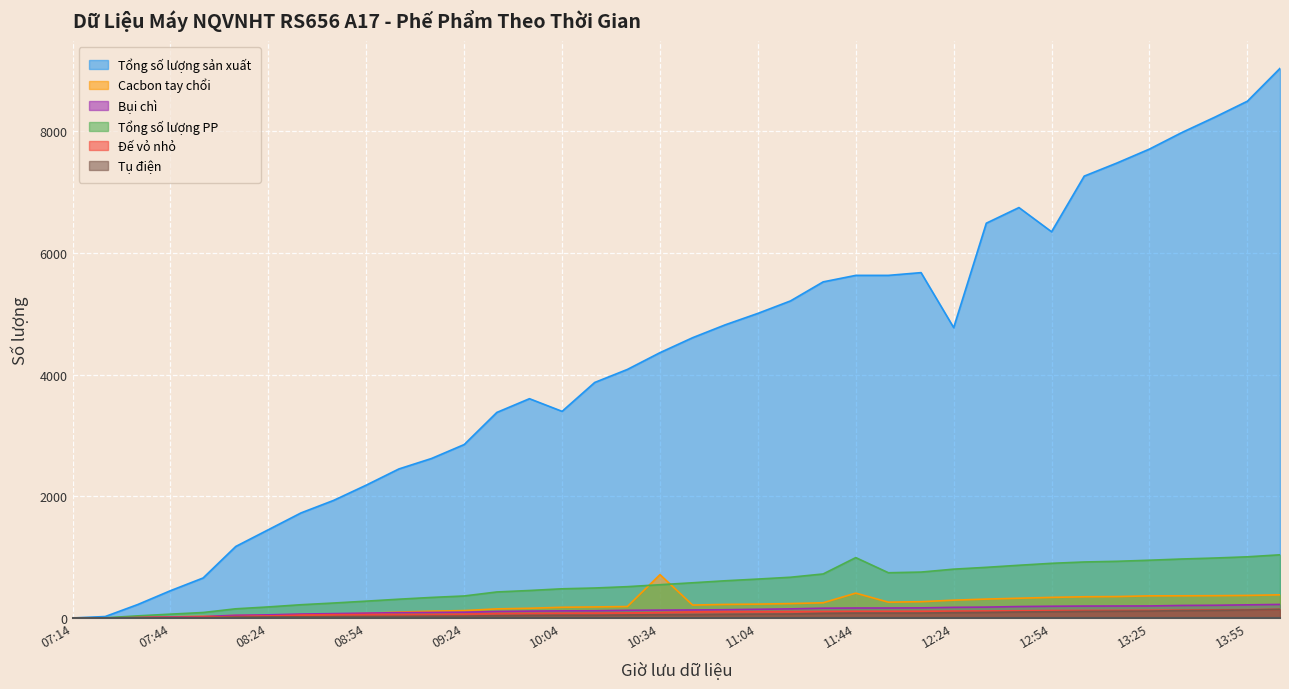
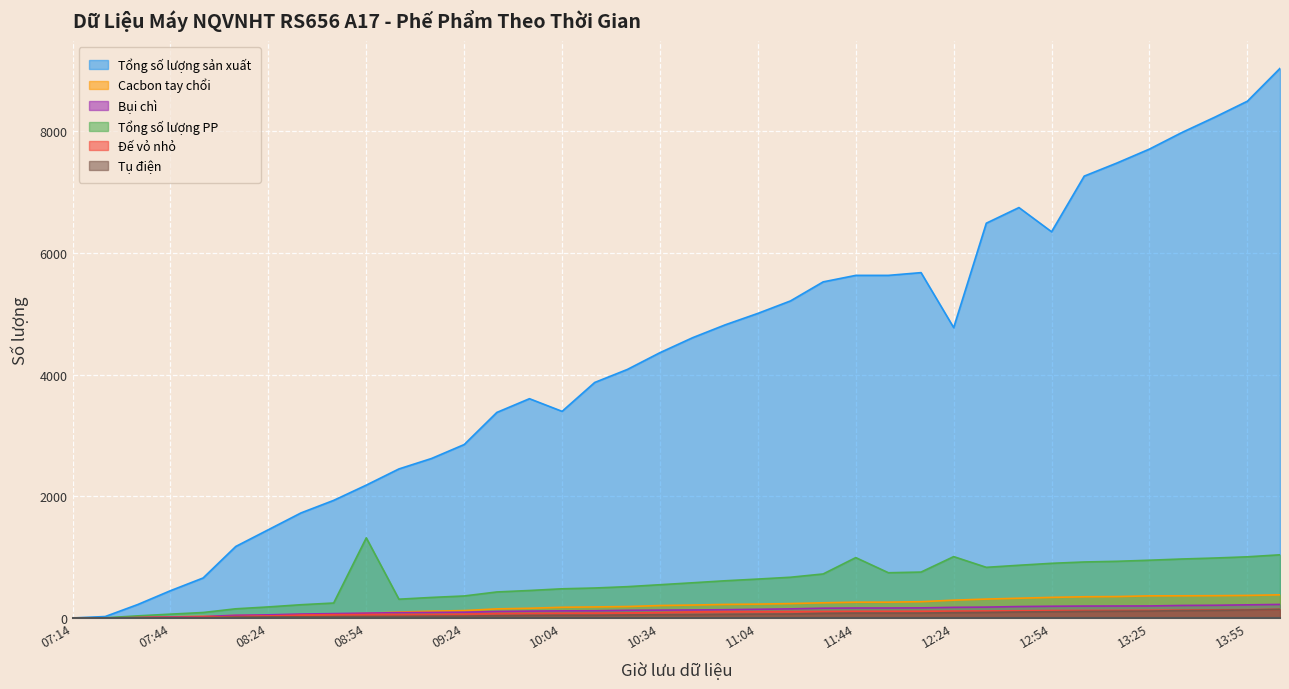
  {
    "Tổng số lượng sản xuất": {
      "07:44": 400,
      "08:24": 1500,
      "08:54": 2200,
      "09:24": 2900,
      "10:04": 3400,
      "10:34": 4400,
      "11:04": 5000,
      "11:44": 5600,
      "12:24": 4800,
      "12:54": 6400,
      "13:25": 7700,
      "13:55": 8500
    },
    "Cacbon tay chổi": {
      "10:04": 200,
-     "10:34": 700,
+     "10:34": 200,
      "11:04": 200,
-     "11:44": 400,
+     "11:44": 300,
      "12:24": 300,
      "12:54": 300,
      "13:25": 400,
      "13:55": 400
    },
    "Bụi chì": {
      "11:44": 200,
      "12:24": 200,
      "12:54": 200,
      "13:25": 200,
      "13:55": 200
    },
    "Tổng số lượng PP": {
      "07:44": 100,
      "08:24": 200,
-     "08:54": 300,
+     "08:54": 1300,
      "09:24": 400,
      "10:04": 500,
      "10:34": 500,
      "11:04": 600,
      "11:44": 1000,
-     "12:24": 800,
+     "12:24": 1000,
      "12:54": 900,
      "13:25": 1000,
      "13:55": 1000
    }
  }
